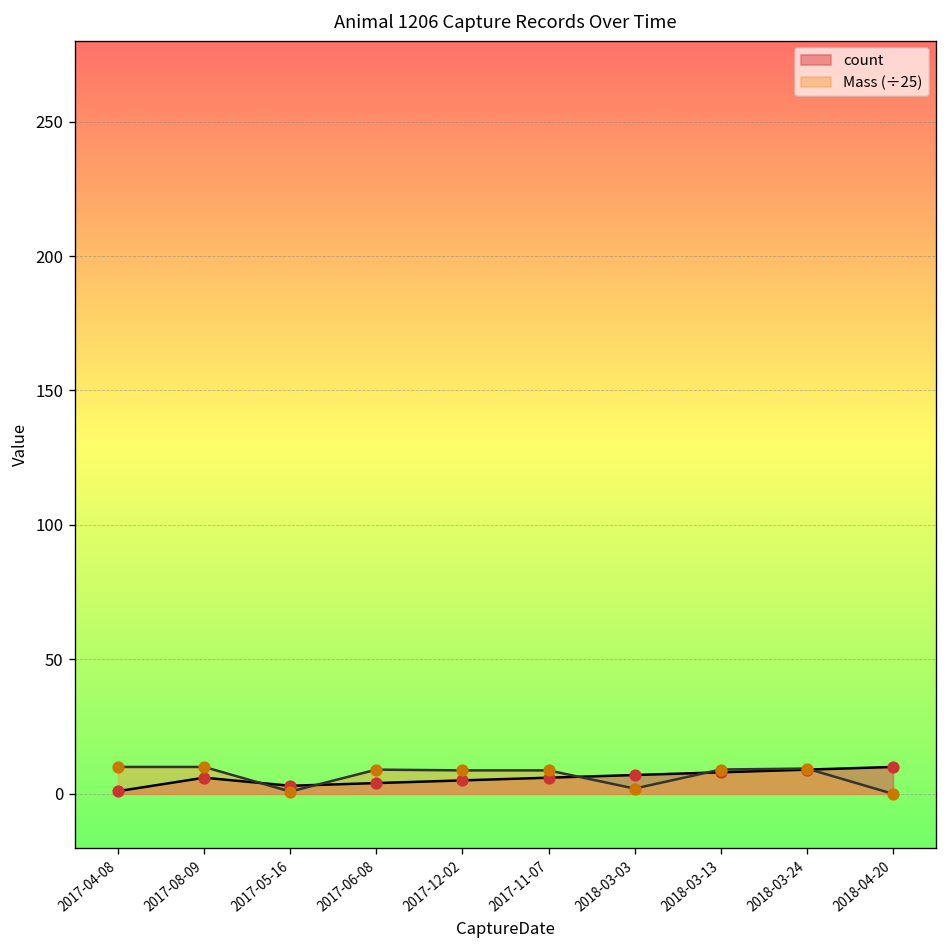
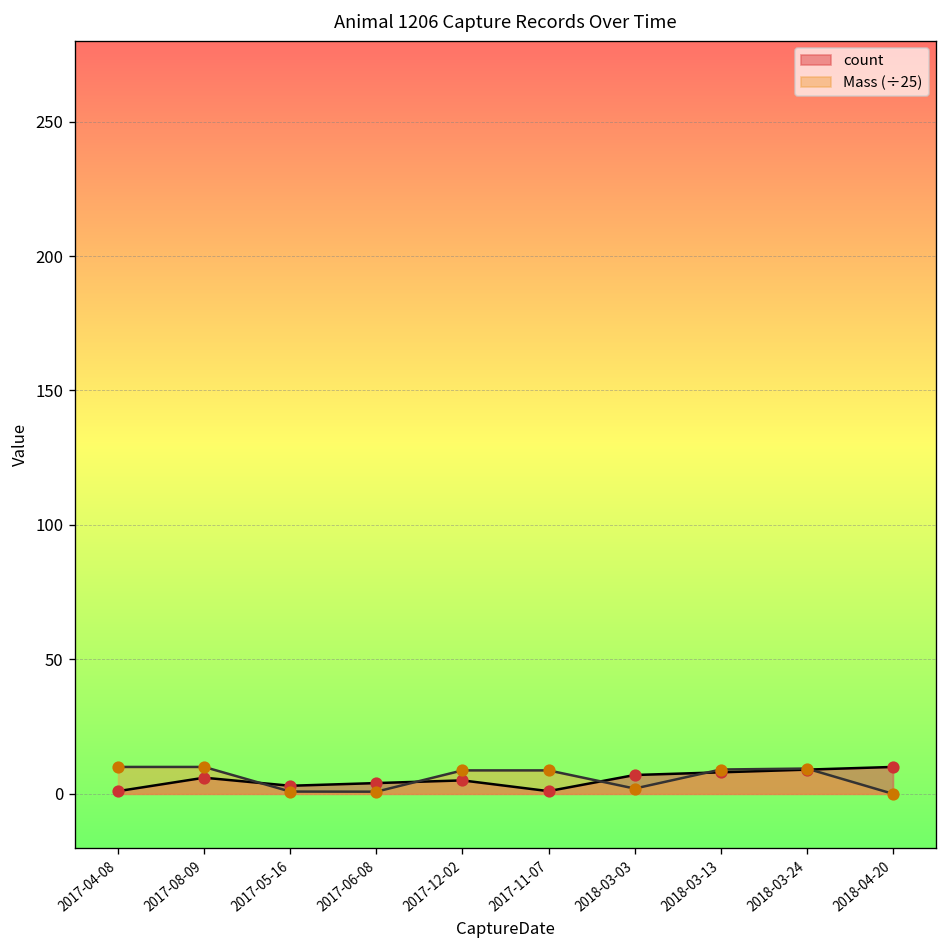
  {
    "count": {
      "2017-04-08": 1,
      "2017-08-09": 6,
      "2017-05-16": 3,
      "2017-06-08": 4,
      "2017-12-02": 5,
-     "2017-11-07": 6,
+     "2017-11-07": 1,
      "2018-03-03": 7,
      "2018-04-20": 10
    },
    "Mass (÷25)": {
      "2017-04-08": 10,
      "2017-08-09": 10,
      "2017-05-16": 1,
-     "2017-06-08": 9,
+     "2017-06-08": 1,
      "2017-12-02": 9,
      "2017-11-07": 9,
      "2018-03-03": 2,
      "2018-04-20": 0
    }
  }
